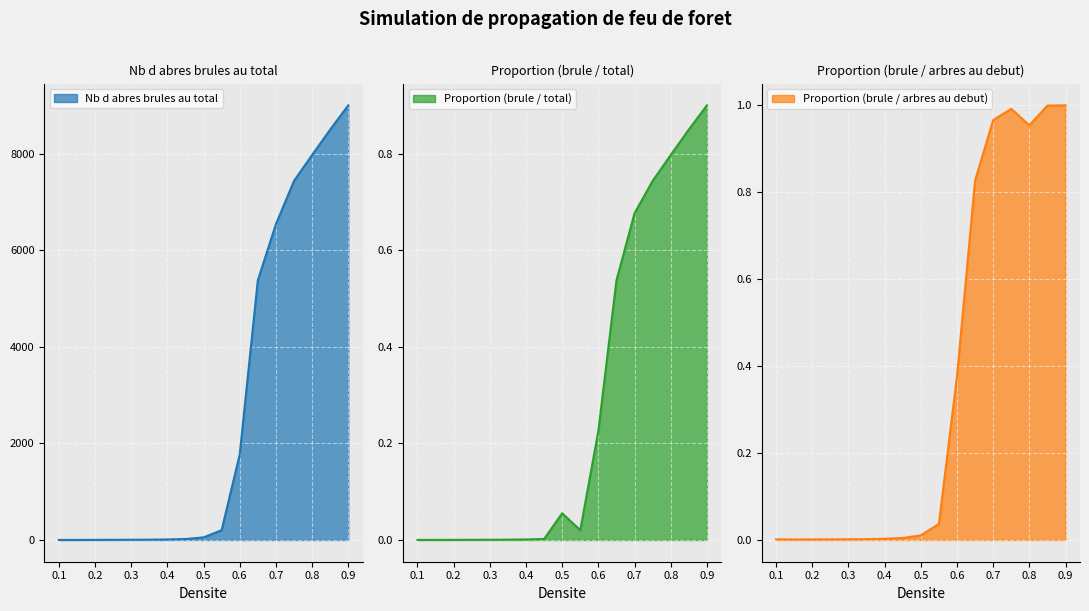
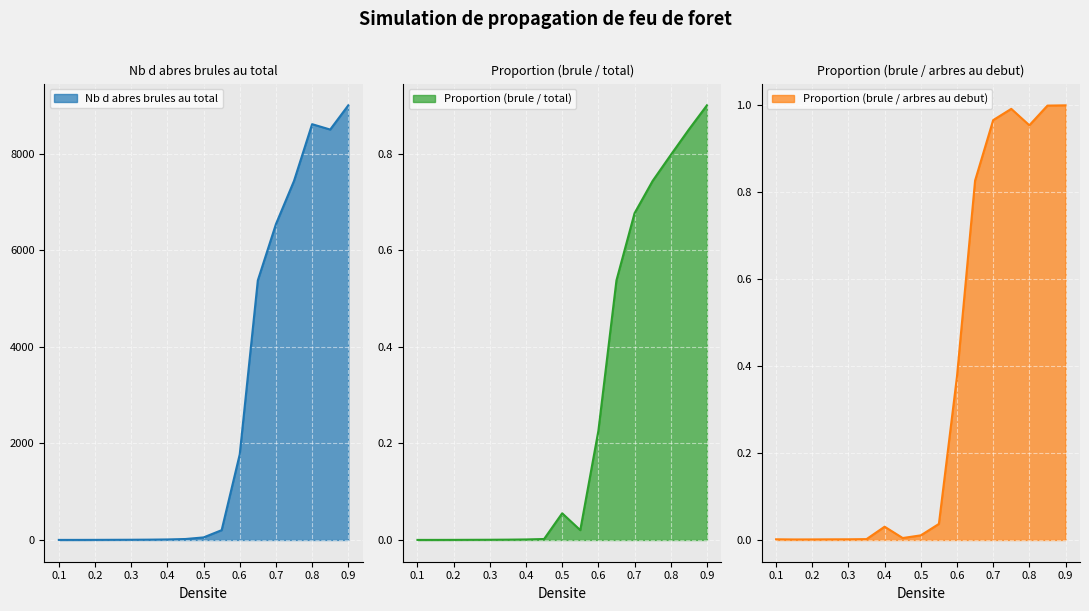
  {
    "Nb d abres brules au total": {
      "0.1": 0,
      "0.2": 0,
      "0.3": 0,
      "0.4": 0,
      "0.5": 100,
      "0.6": 1800,
      "0.7": 6500,
-     "0.8": 8000,
+     "0.8": 8600,
      "0.9": 9000
    },
    "Proportion (brule / total)": {
      "0.1": 0.00,
      "0.2": 0.00,
      "0.3": 0.00,
      "0.4": 0.00,
      "0.5": 0.06,
      "0.6": 0.23,
      "0.7": 0.68,
      "0.8": 0.80,
      "0.9": 0.90
    },
    "Proportion (brule / arbres au debut)": {
      "0.1": 0.00,
      "0.2": 0.00,
      "0.3": 0.00,
-     "0.4": 0.00,
+     "0.4": 0.03,
      "0.5": 0.01,
      "0.6": 0.38,
      "0.7": 0.97,
      "0.8": 0.95,
      "0.9": 1.00
    }
  }
